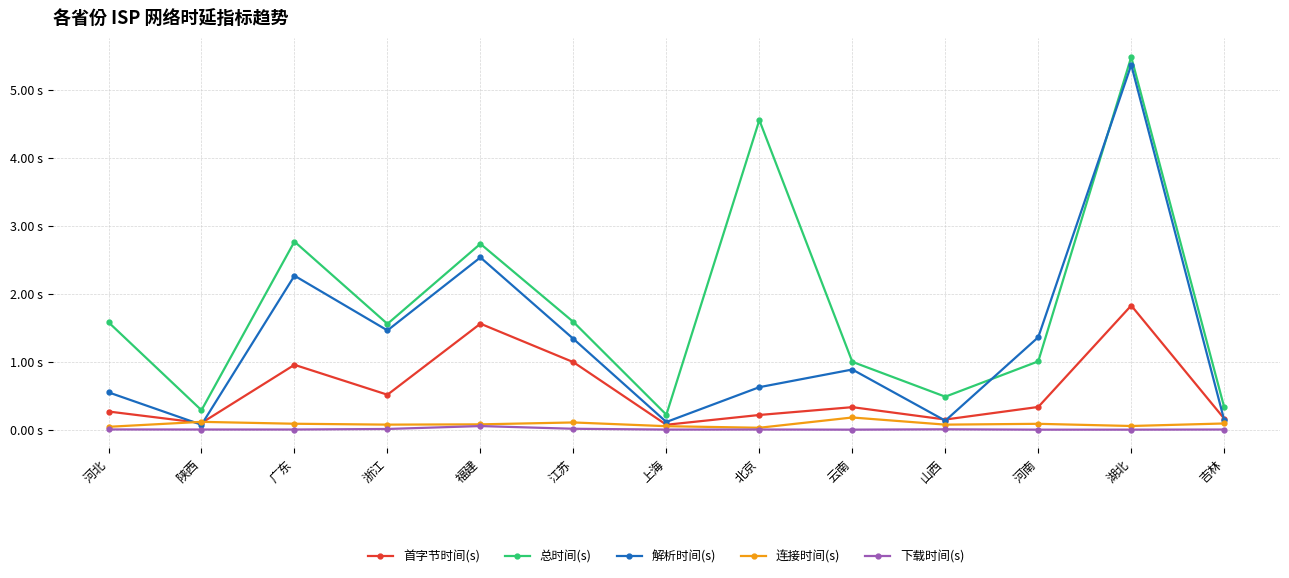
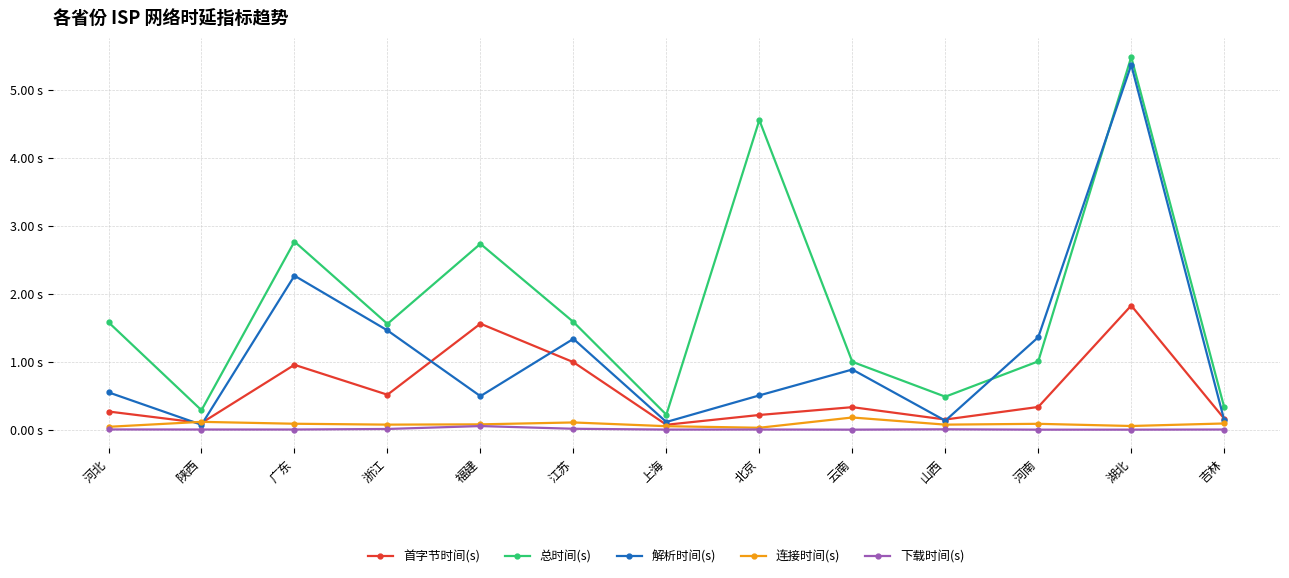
  {
    "首字节时间(s)": {
      "河北": "0.3 s",
      "广东": "1.0 s",
      "浙江": "0.5 s",
      "福建": "1.6 s",
      "江苏": "1.0 s",
      "北京": "0.2 s",
      "云南": "0.3 s",
      "河南": "0.3 s",
      "湖北": "1.8 s"
    },
    "总时间(s)": {
      "河北": "1.6 s",
      "陕西": "0.3 s",
      "广东": "2.8 s",
      "浙江": "1.6 s",
      "福建": "2.7 s",
      "江苏": "1.6 s",
      "上海": "0.2 s",
      "北京": "4.6 s",
      "云南": "1.0 s",
      "山西": "0.5 s",
      "河南": "1.0 s",
      "湖北": "5.5 s",
      "吉林": "0.3 s"
    },
    "解析时间(s)": {
      "河北": "0.6 s",
      "广东": "2.3 s",
      "浙江": "1.5 s",
-     "福建": "2.5 s",
+     "福建": "0.5 s",
      "江苏": "1.3 s",
      "上海": "0.1 s",
-     "北京": "0.6 s",
+     "北京": "0.5 s",
      "云南": "0.9 s",
      "河南": "1.4 s",
      "湖北": "5.4 s"
    },
    "连接时间(s)": {
      "河北": "0.0 s",
      "广东": "0.1 s",
      "浙江": "0.1 s",
      "江苏": "0.1 s",
      "云南": "0.2 s",
      "山西": "0.1 s",
      "河南": "0.1 s",
      "湖北": "0.1 s",
      "吉林": "0.1 s"
    },
    "下载时间(s)": {
      "河北": "0.0 s",
      "陕西": "0.0 s",
      "广东": "0.0 s",
      "浙江": "0.0 s",
      "江苏": "0.0 s",
      "上海": "0.0 s",
      "云南": "0.0 s",
      "山西": "0.0 s",
      "河南": "0.0 s",
      "湖北": "0.0 s",
      "吉林": "0.0 s"
    }
  }
